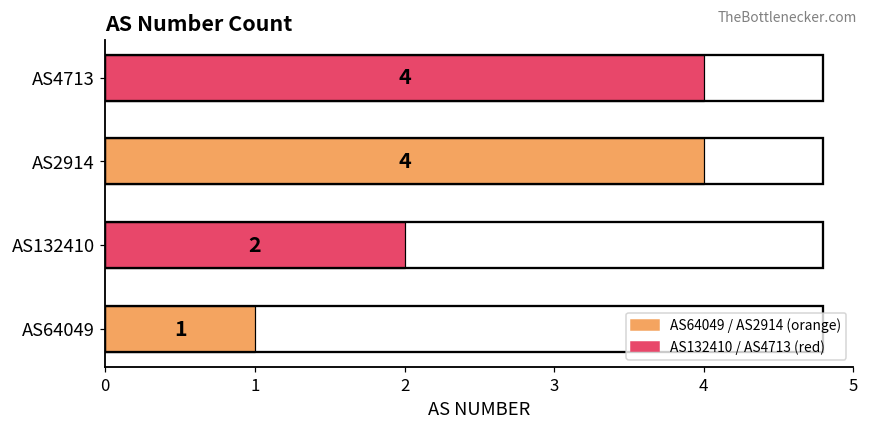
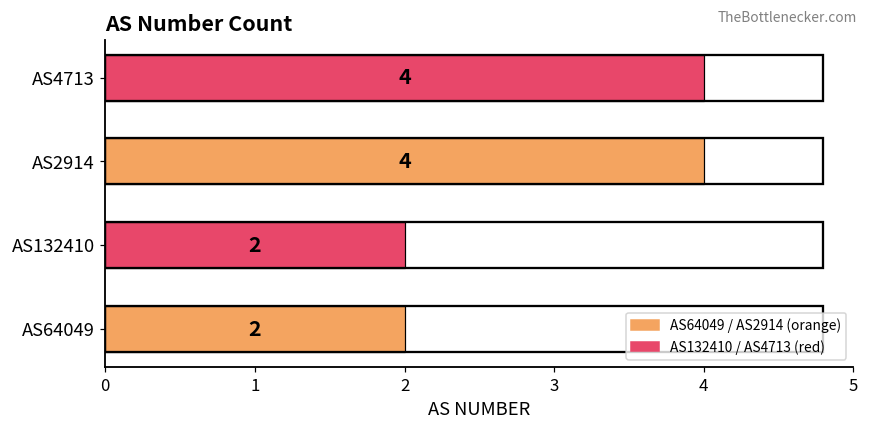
  {
    "AS4713": 4,
    "AS2914": 4,
    "AS132410": 2,
-   "AS64049": 1
+   "AS64049": 2
  }
